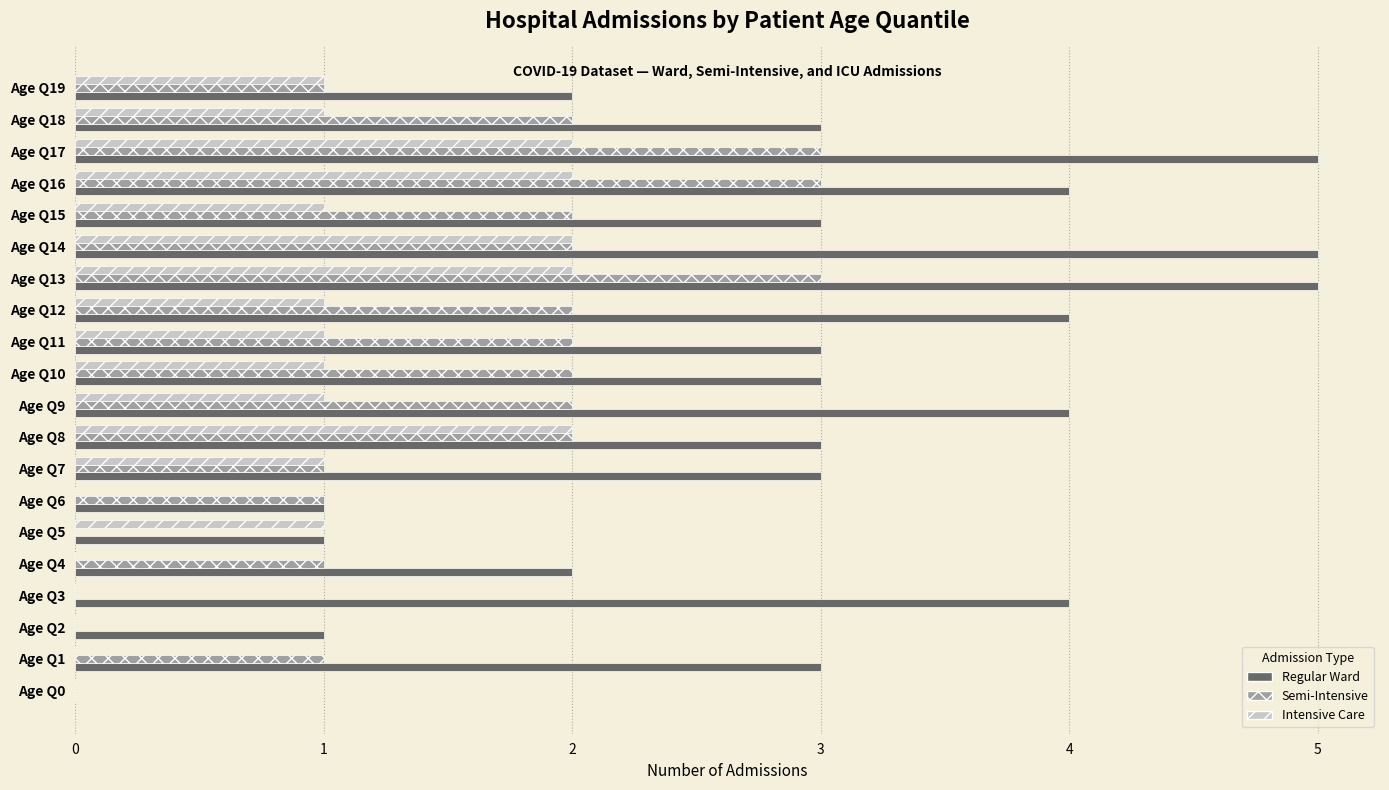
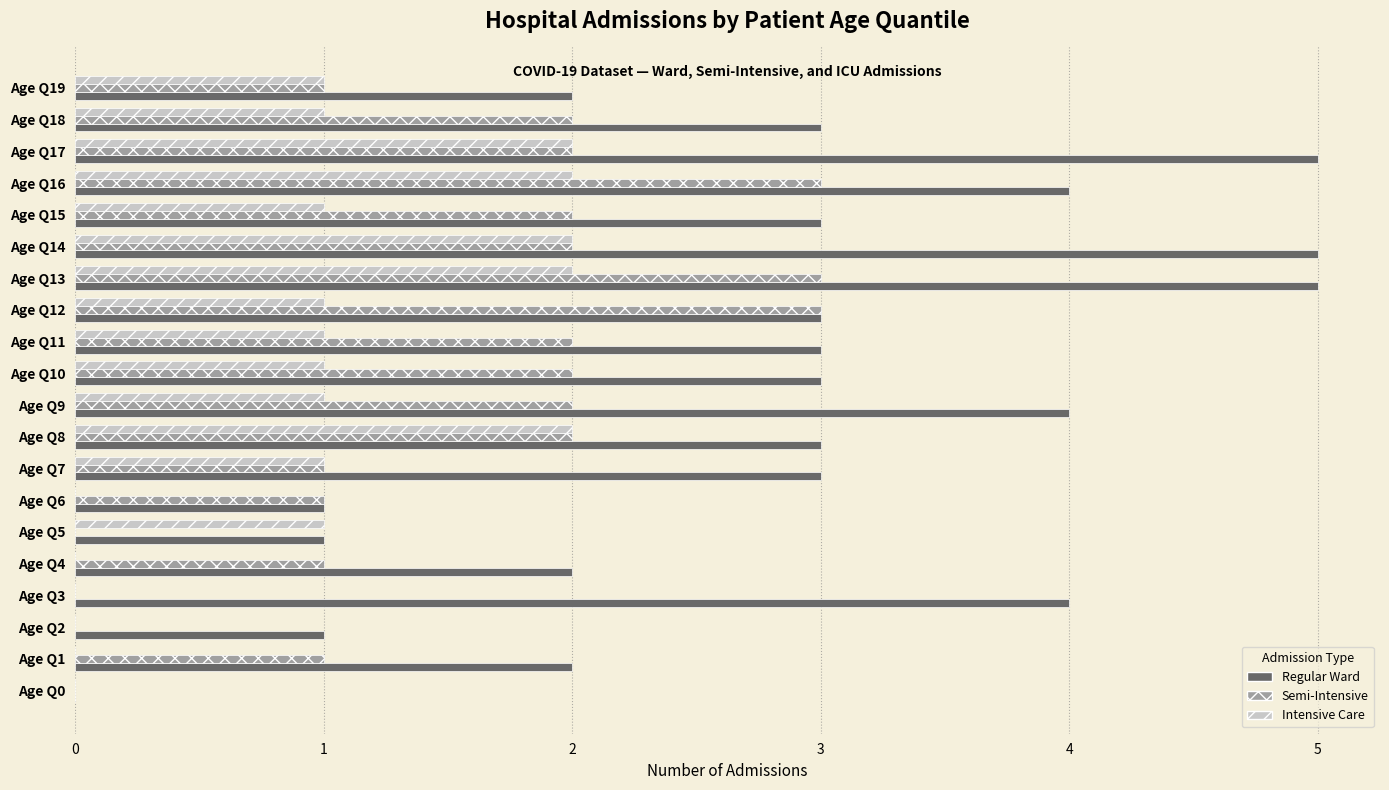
  {
    "Regular Ward": {
      "Age Q19": 2,
      "Age Q18": 3,
      "Age Q17": 5,
      "Age Q16": 4,
      "Age Q15": 3,
      "Age Q14": 5,
      "Age Q13": 5,
-     "Age Q12": 4,
+     "Age Q12": 3,
      "Age Q11": 3,
      "Age Q10": 3,
      "Age Q9": 4,
      "Age Q8": 3,
      "Age Q7": 3,
      "Age Q6": 1,
      "Age Q5": 1,
      "Age Q4": 2,
      "Age Q3": 4,
      "Age Q2": 1,
-     "Age Q1": 3,
+     "Age Q1": 2,
      "Age Q0": 0
    },
    "Semi-Intensive": {
      "Age Q19": 1,
      "Age Q18": 2,
-     "Age Q17": 3,
+     "Age Q17": 2,
      "Age Q16": 3,
      "Age Q15": 2,
      "Age Q14": 2,
      "Age Q13": 3,
-     "Age Q12": 2,
+     "Age Q12": 3,
      "Age Q11": 2,
      "Age Q10": 2,
      "Age Q9": 2,
      "Age Q8": 2,
      "Age Q7": 1,
      "Age Q6": 1,
      "Age Q5": 0,
      "Age Q4": 1,
      "Age Q3": 0,
      "Age Q2": 0,
      "Age Q1": 1,
      "Age Q0": 0
    },
    "Intensive Care": {
      "Age Q19": 1,
      "Age Q18": 1,
      "Age Q17": 2,
      "Age Q16": 2,
      "Age Q15": 1,
      "Age Q14": 2,
      "Age Q13": 2,
      "Age Q12": 1,
      "Age Q11": 1,
      "Age Q10": 1,
      "Age Q9": 1,
      "Age Q8": 2,
      "Age Q7": 1,
      "Age Q6": 0,
      "Age Q5": 1,
      "Age Q4": 0,
      "Age Q3": 0,
      "Age Q2": 0,
      "Age Q1": 0,
      "Age Q0": 0
    }
  }
